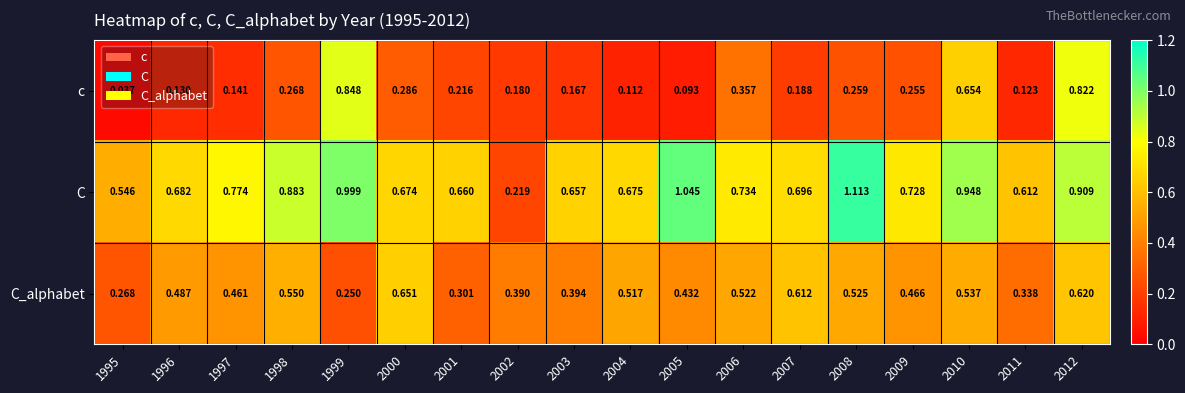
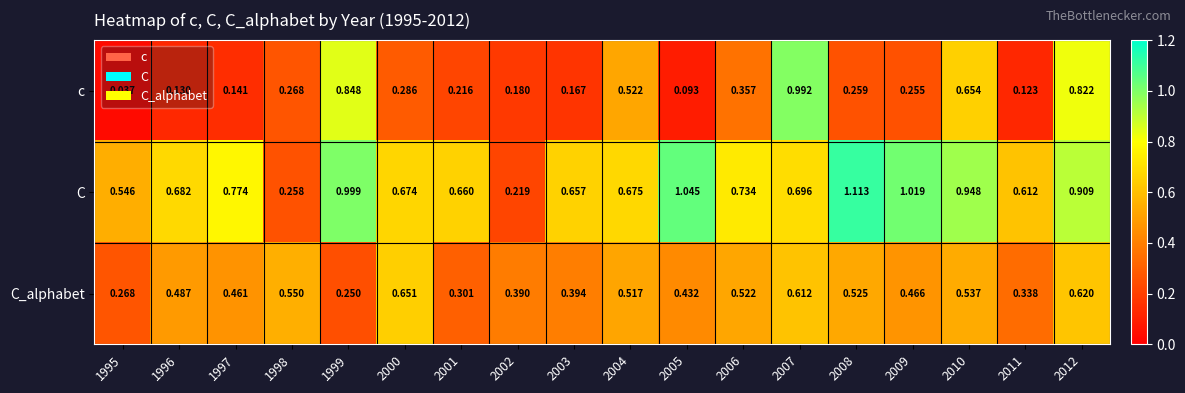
  {
    "c": {
      "1997": 0.141,
      "1998": 0.268,
      "1999": 0.848,
      "2000": 0.286,
      "2001": 0.216,
      "2002": 0.180,
      "2003": 0.167,
-     "2004": 0.112,
+     "2004": 0.522,
      "2005": 0.093,
      "2006": 0.357,
-     "2007": 0.188,
+     "2007": 0.992,
      "2008": 0.259,
      "2009": 0.255,
      "2010": 0.654,
      "2011": 0.123,
      "2012": 0.822
    },
    "C": {
      "1995": 0.546,
      "1996": 0.682,
      "1997": 0.774,
-     "1998": 0.883,
+     "1998": 0.258,
      "1999": 0.999,
      "2000": 0.674,
      "2001": 0.660,
      "2002": 0.219,
      "2003": 0.657,
      "2004": 0.675,
      "2005": 1.045,
      "2006": 0.734,
      "2007": 0.696,
      "2008": 1.113,
-     "2009": 0.728,
+     "2009": 1.019,
      "2010": 0.948,
      "2011": 0.612,
      "2012": 0.909
    },
    "C_alphabet": {
      "1995": 0.268,
      "1996": 0.487,
      "1997": 0.461,
      "1998": 0.550,
      "1999": 0.250,
      "2000": 0.651,
      "2001": 0.301,
      "2002": 0.390,
      "2003": 0.394,
      "2004": 0.517,
      "2005": 0.432,
      "2006": 0.522,
      "2007": 0.612,
      "2008": 0.525,
      "2009": 0.466,
      "2010": 0.537,
      "2011": 0.338,
      "2012": 0.620
    }
  }
